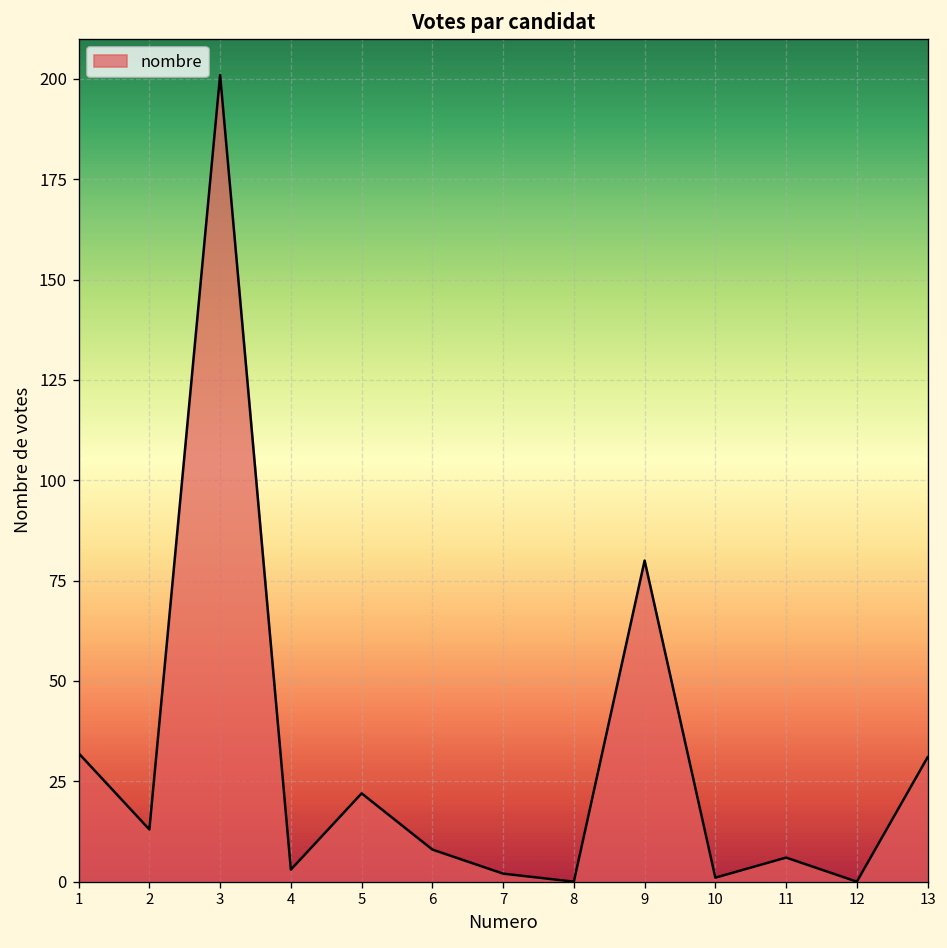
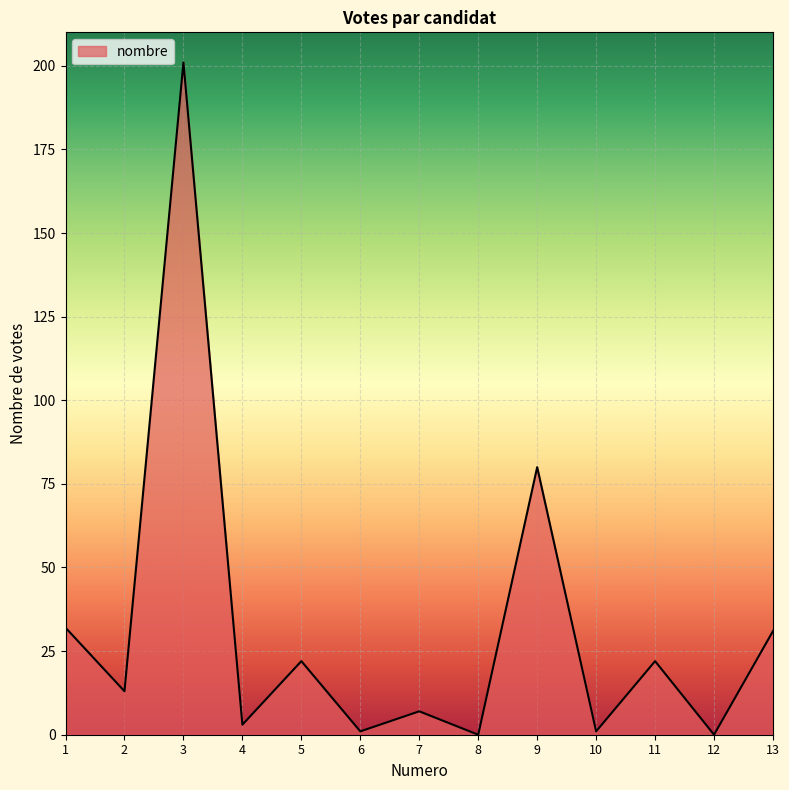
  {
    "1": 32,
    "2": 13,
    "3": 201,
    "4": 3,
    "5": 22,
-   "6": 8,
-   "7": 2,
+   "6": 1,
+   "7": 7,
    "8": 0,
    "9": 80,
    "10": 1,
-   "11": 6,
+   "11": 22,
    "12": 0,
    "13": 31
  }
